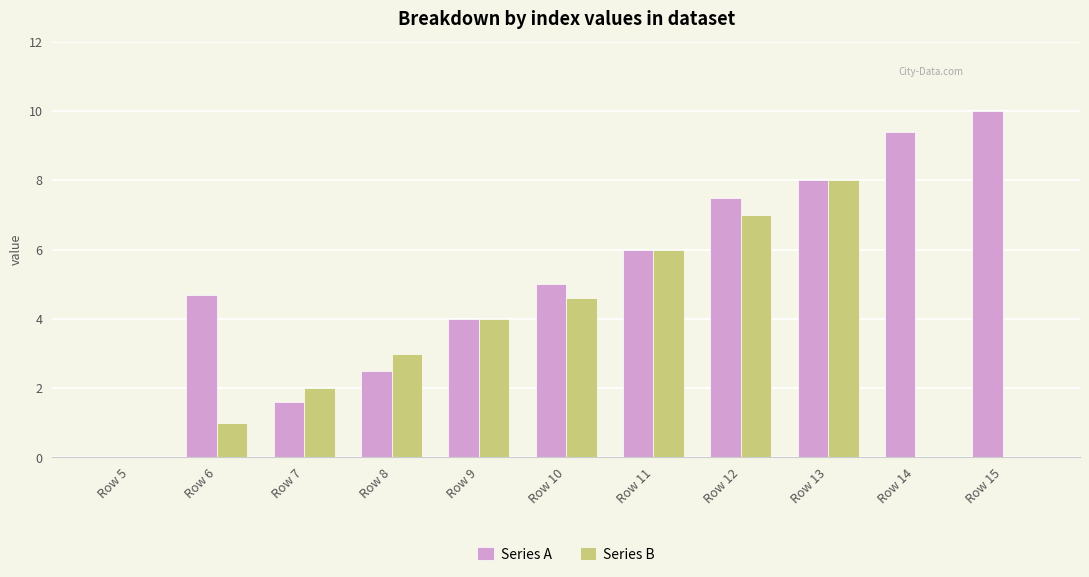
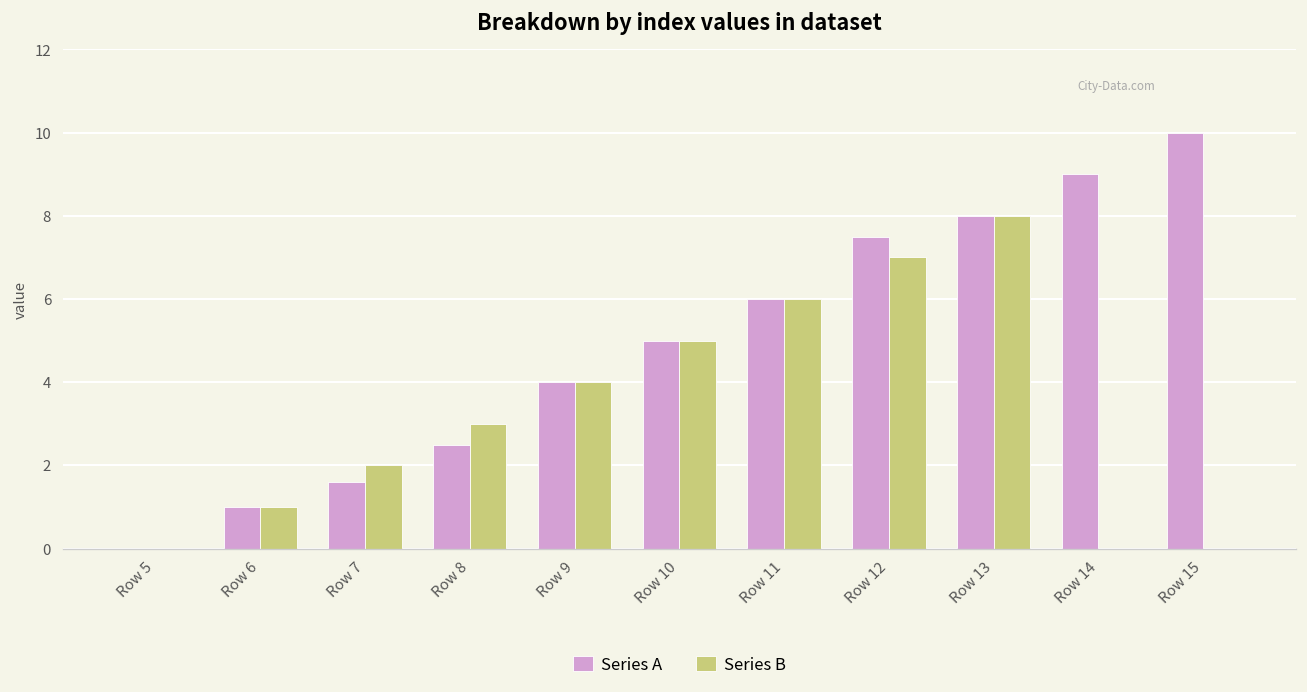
  {
    "Series A": {
      "Row 5": 0.0,
-     "Row 6": 4.7,
+     "Row 6": 1.0,
      "Row 7": 1.6,
      "Row 8": 2.5,
      "Row 9": 4.0,
      "Row 10": 5.0,
      "Row 11": 6.0,
      "Row 12": 7.5,
      "Row 13": 8.0,
-     "Row 14": 9.4,
+     "Row 14": 9.0,
      "Row 15": 10.0
    },
    "Series B": {
      "Row 5": 0.0,
      "Row 6": 1.0,
      "Row 7": 2.0,
      "Row 8": 3.0,
      "Row 9": 4.0,
-     "Row 10": 4.6,
+     "Row 10": 5.0,
      "Row 11": 6.0,
      "Row 12": 7.0,
      "Row 13": 8.0,
      "Row 14": 0.0,
      "Row 15": 0.0
    }
  }
